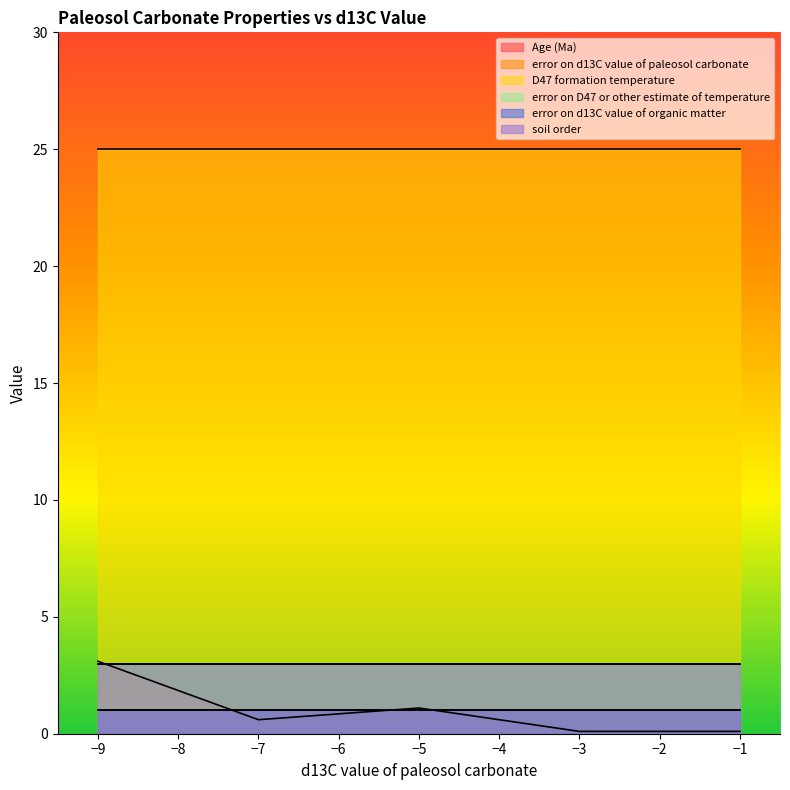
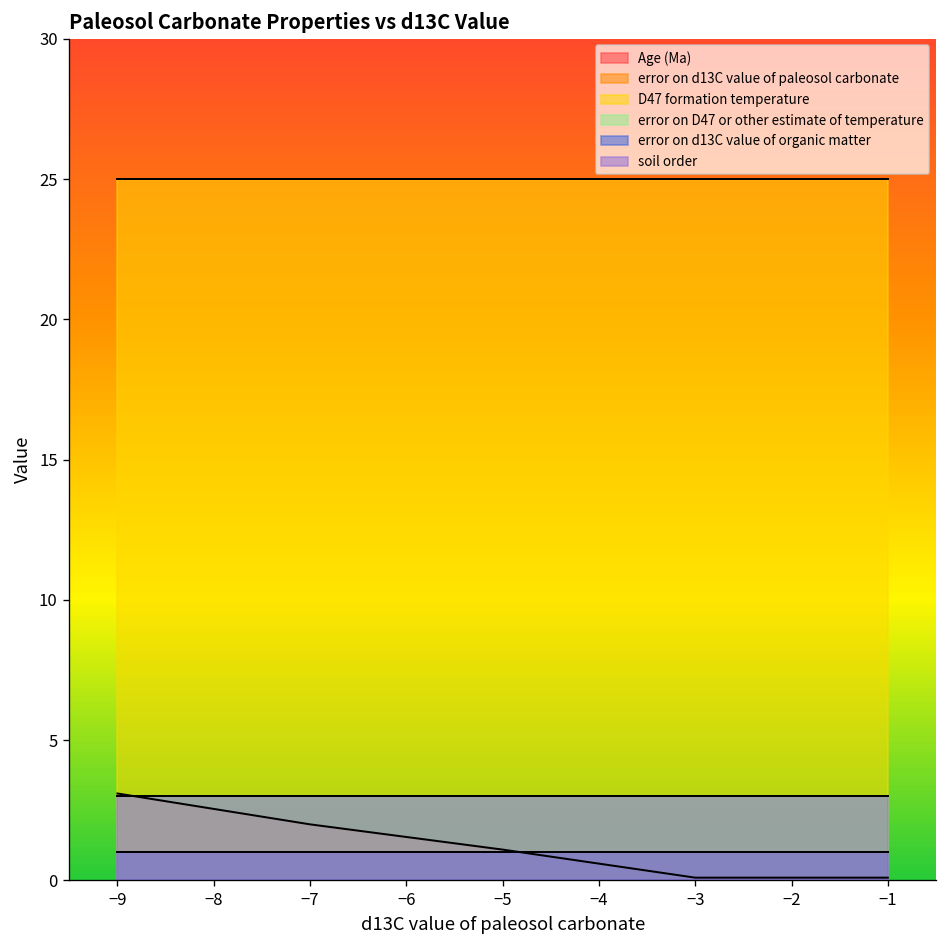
  {
    "Age (Ma)": {
-     "−7": 0.6,
+     "−7": 2.0,
      "−3": 0.1,
      "−1": 0.1
    },
    "error on d13C value of organic matter": {
      "−9": 1.0,
      "−7": 1.0,
      "−3": 1.0,
      "−1": 1.0
    },
    "D47 formation temperature": {
      "−9": 25.0,
      "−7": 25.0,
      "−5": 25.0,
      "−3": 25.0,
      "−1": 25.0
    },
    "soil order": {
      "−7": 3.0,
      "−5": 3.0,
      "−3": 3.0,
      "−1": 3.0
    }
  }
